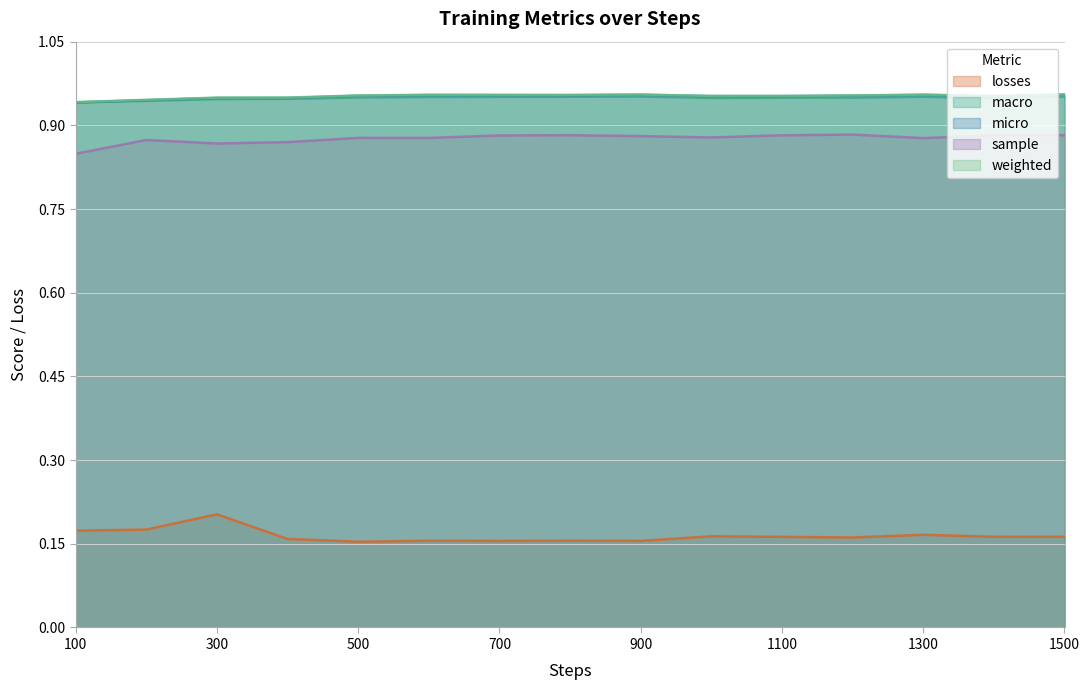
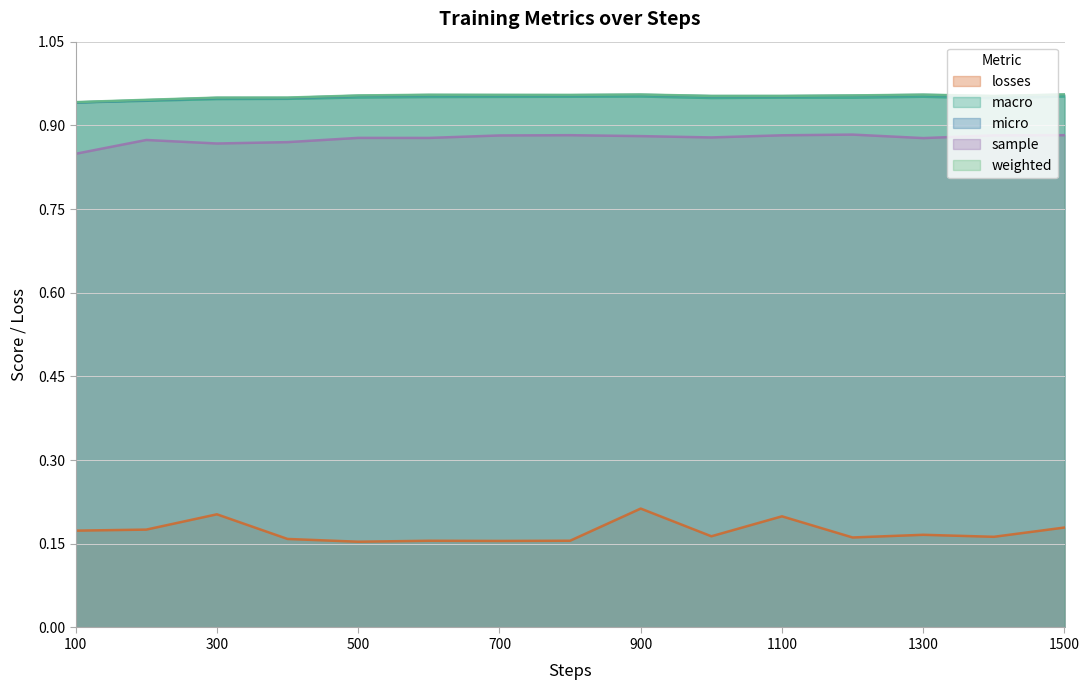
  {
    "losses": {
      "100": 0.17,
      "300": 0.20,
      "500": 0.15,
      "700": 0.16,
-     "900": 0.16,
-     "1100": 0.16,
+     "900": 0.21,
+     "1100": 0.20,
      "1300": 0.17,
-     "1500": 0.16
+     "1500": 0.18
    }
  }
